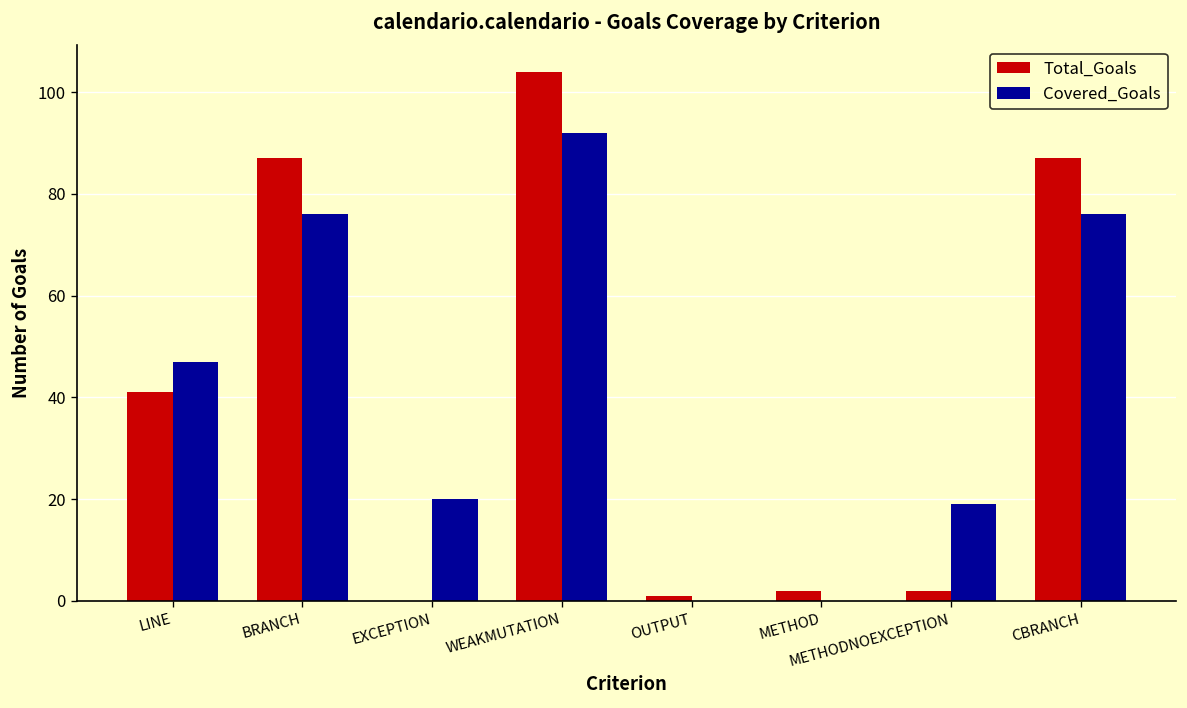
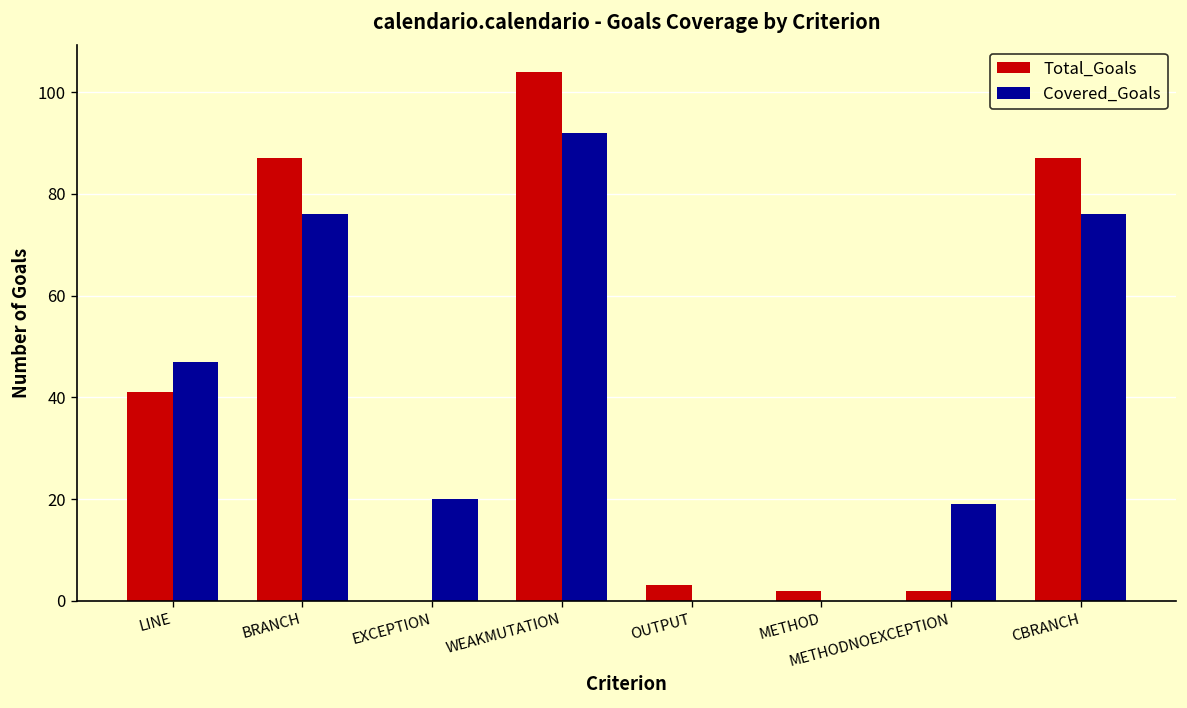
  {
    "Total_Goals": {
      "LINE": 41,
      "BRANCH": 87,
      "EXCEPTION": 0,
      "WEAKMUTATION": 104,
-     "OUTPUT": 1,
+     "OUTPUT": 3,
      "METHOD": 2,
      "METHODNOEXCEPTION": 2,
      "CBRANCH": 87
    },
    "Covered_Goals": {
      "LINE": 47,
      "BRANCH": 76,
      "EXCEPTION": 20,
      "WEAKMUTATION": 92,
      "OUTPUT": 0,
      "METHOD": 0,
      "METHODNOEXCEPTION": 19,
      "CBRANCH": 76
    }
  }
